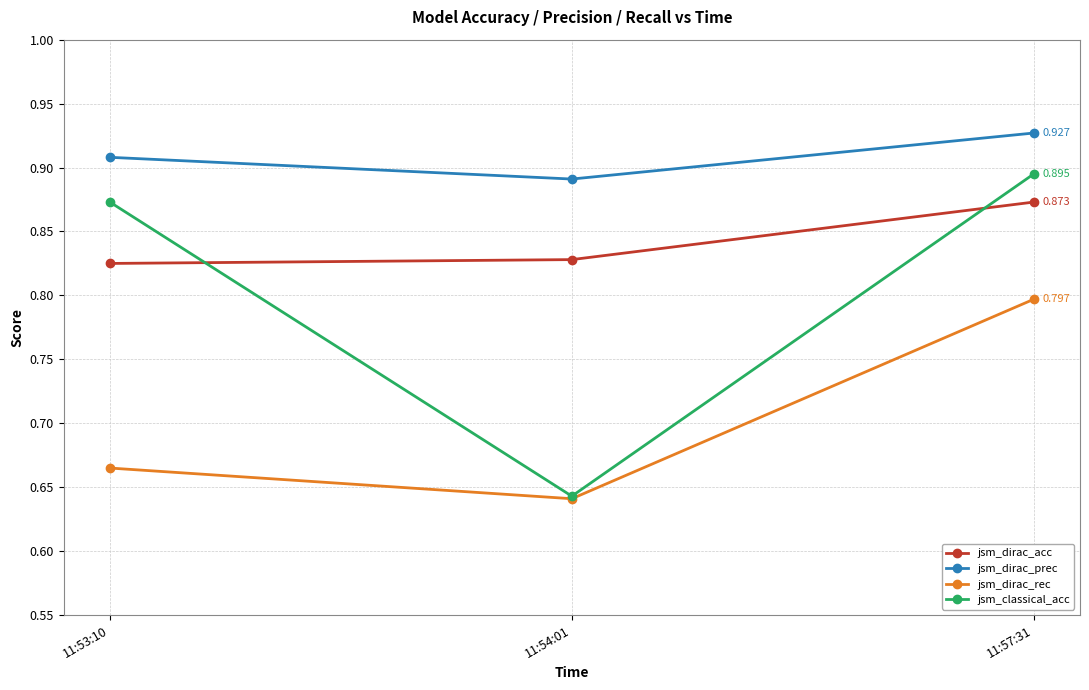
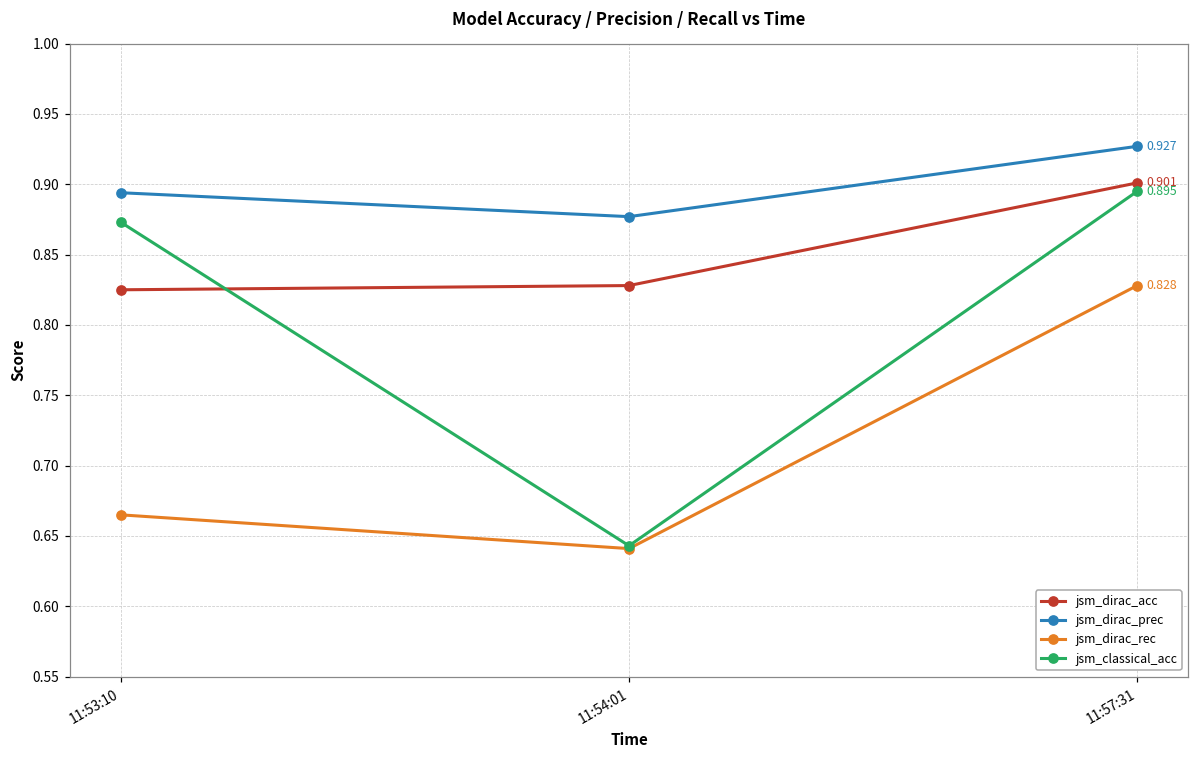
  {
    "jsm_dirac_acc": {
-     "11:57:31": 0.873
+     "11:57:31": 0.901
    },
    "jsm_dirac_prec": {
-     "11:53:10": 0.908,
-     "11:54:01": 0.891
+     "11:53:10": 0.894,
+     "11:54:01": 0.877
    },
    "jsm_dirac_rec": {
-     "11:57:31": 0.797
+     "11:57:31": 0.828
    },
    "jsm_classical_acc": {
      "11:53:10": 0.873
    }
  }
